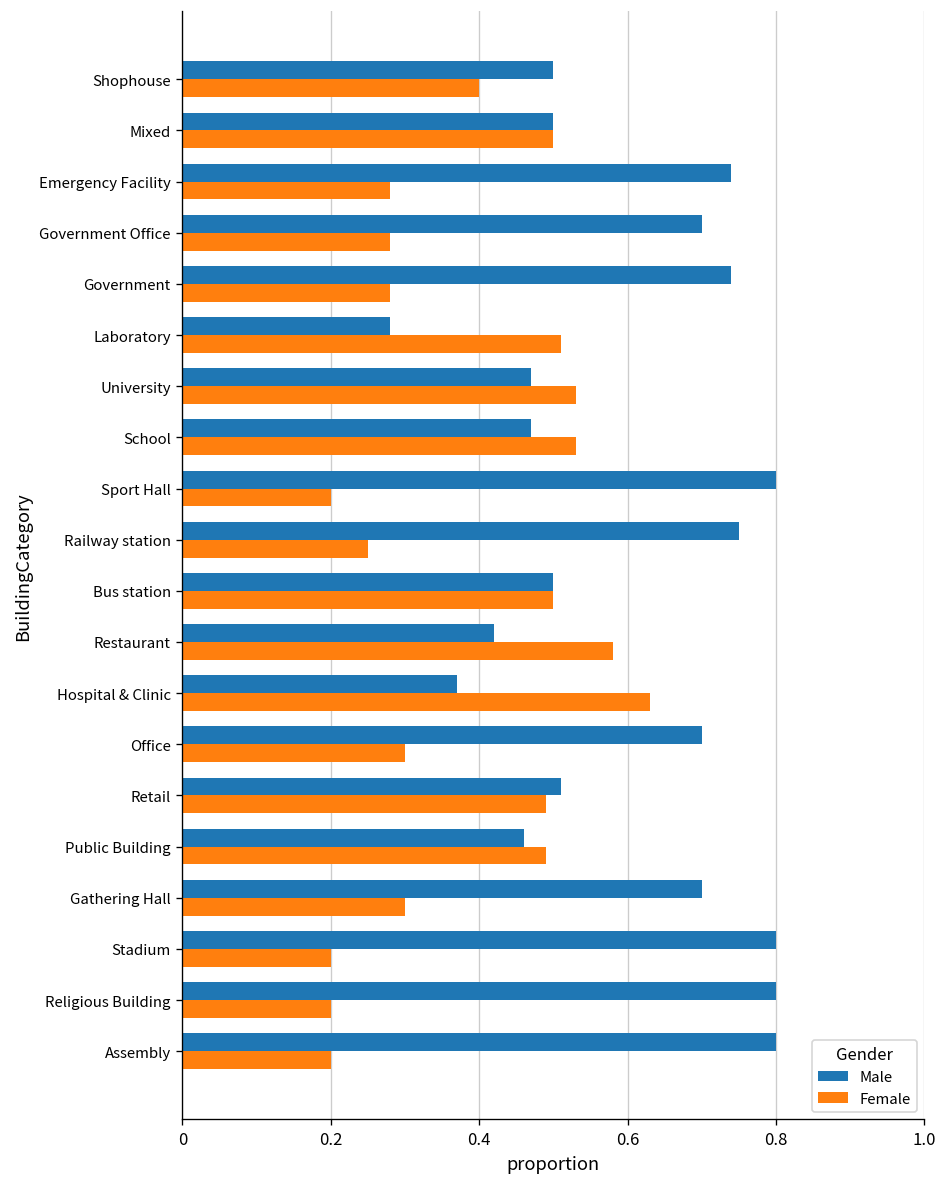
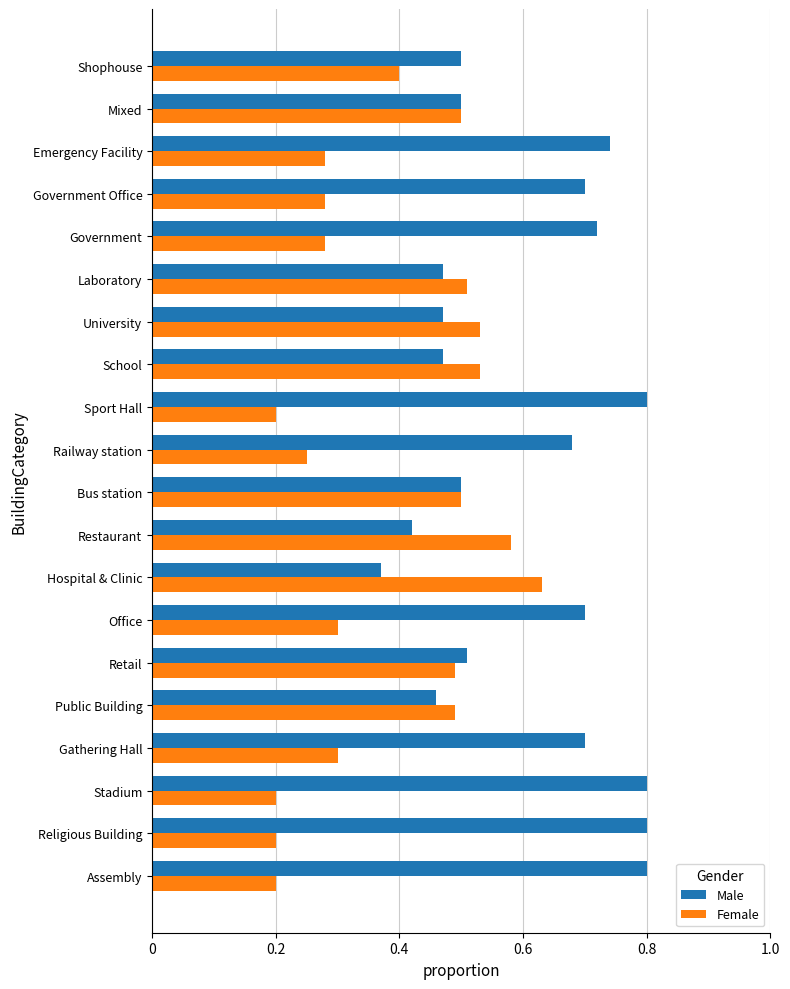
  {
    "Male": {
      "Shophouse": 0.50,
      "Mixed": 0.50,
      "Emergency Facility": 0.74,
      "Government Office": 0.70,
-     "Government": 0.74,
-     "Laboratory": 0.28,
+     "Government": 0.72,
+     "Laboratory": 0.47,
      "University": 0.47,
      "School": 0.47,
      "Sport Hall": 0.80,
-     "Railway station": 0.75,
+     "Railway station": 0.68,
      "Bus station": 0.50,
      "Restaurant": 0.42,
      "Hospital & Clinic": 0.37,
      "Office": 0.70,
      "Retail": 0.51,
      "Public Building": 0.46,
      "Gathering Hall": 0.70,
      "Stadium": 0.80,
      "Religious Building": 0.80,
      "Assembly": 0.80
    },
    "Female": {
      "Shophouse": 0.40,
      "Mixed": 0.50,
      "Emergency Facility": 0.28,
      "Government Office": 0.28,
      "Government": 0.28,
      "Laboratory": 0.51,
      "University": 0.53,
      "School": 0.53,
      "Sport Hall": 0.20,
      "Railway station": 0.25,
      "Bus station": 0.50,
      "Restaurant": 0.58,
      "Hospital & Clinic": 0.63,
      "Office": 0.30,
      "Retail": 0.49,
      "Public Building": 0.49,
      "Gathering Hall": 0.30,
      "Stadium": 0.20,
      "Religious Building": 0.20,
      "Assembly": 0.20
    }
  }
